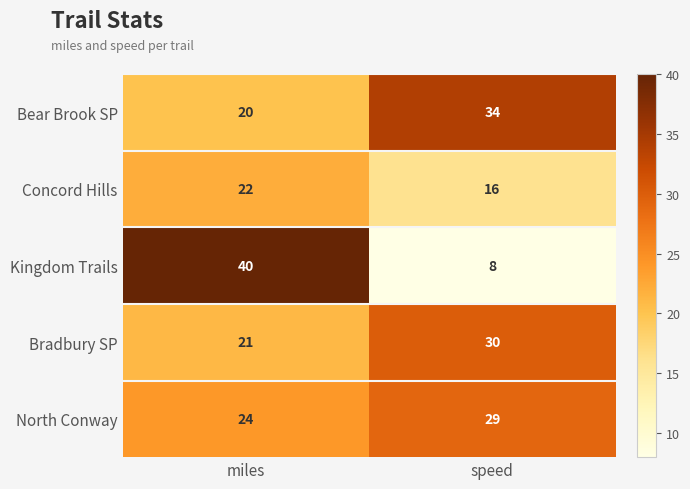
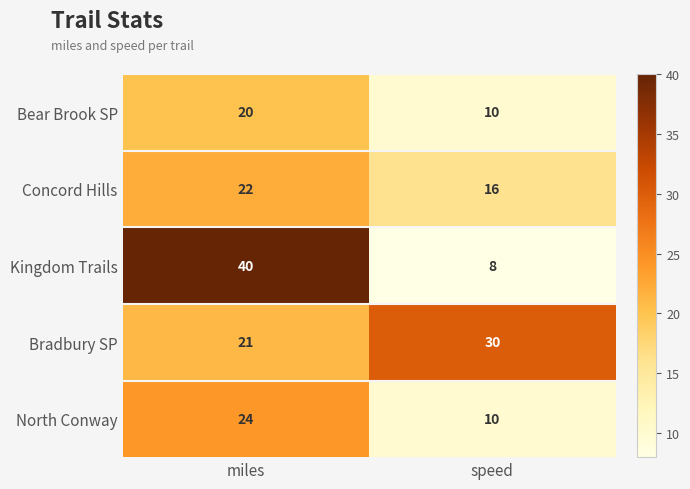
  {
    "Bear Brook SP": {
      "miles": 20,
-     "speed": 34
+     "speed": 10
    },
    "Concord Hills": {
      "miles": 22,
      "speed": 16
    },
    "Kingdom Trails": {
      "miles": 40,
      "speed": 8
    },
    "Bradbury SP": {
      "miles": 21,
      "speed": 30
    },
    "North Conway": {
      "miles": 24,
-     "speed": 29
+     "speed": 10
    }
  }
